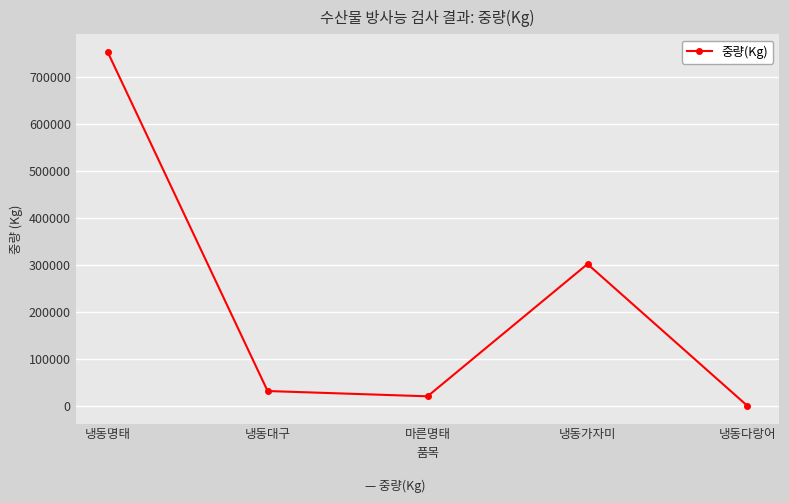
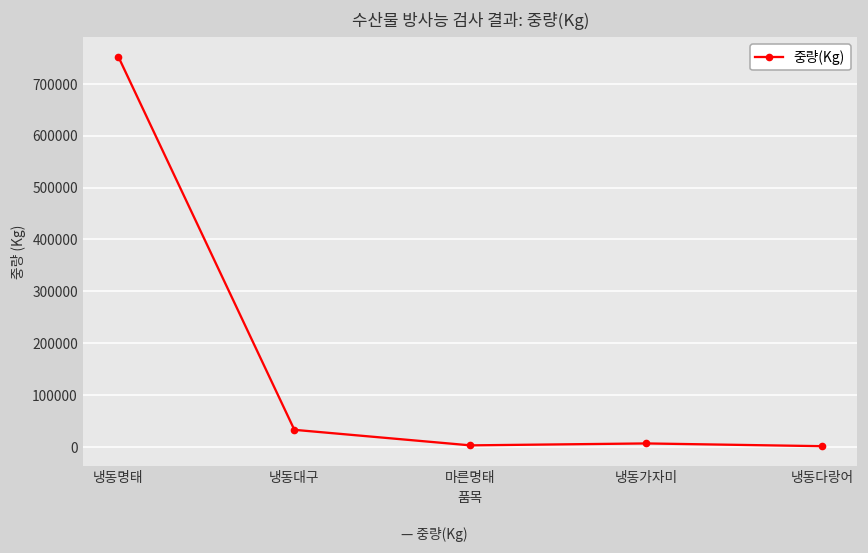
  {
    "냉동명태": 750000,
    "냉동대구": 30000,
-   "마른명태": 20000,
-   "냉동가자미": 300000,
+   "마른명태": 0,
+   "냉동가자미": 10000,
    "냉동다랑어": 0
  }
